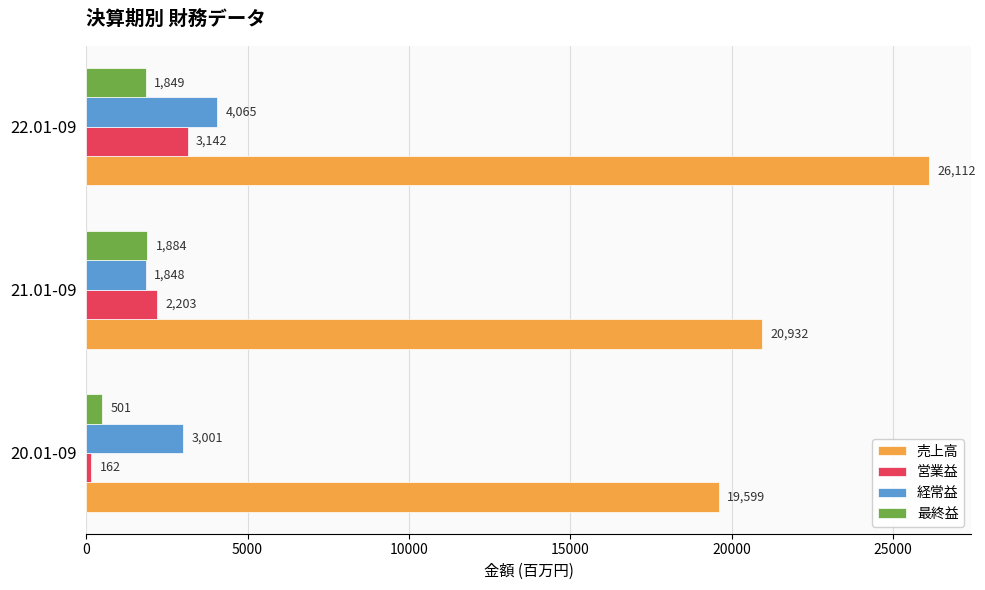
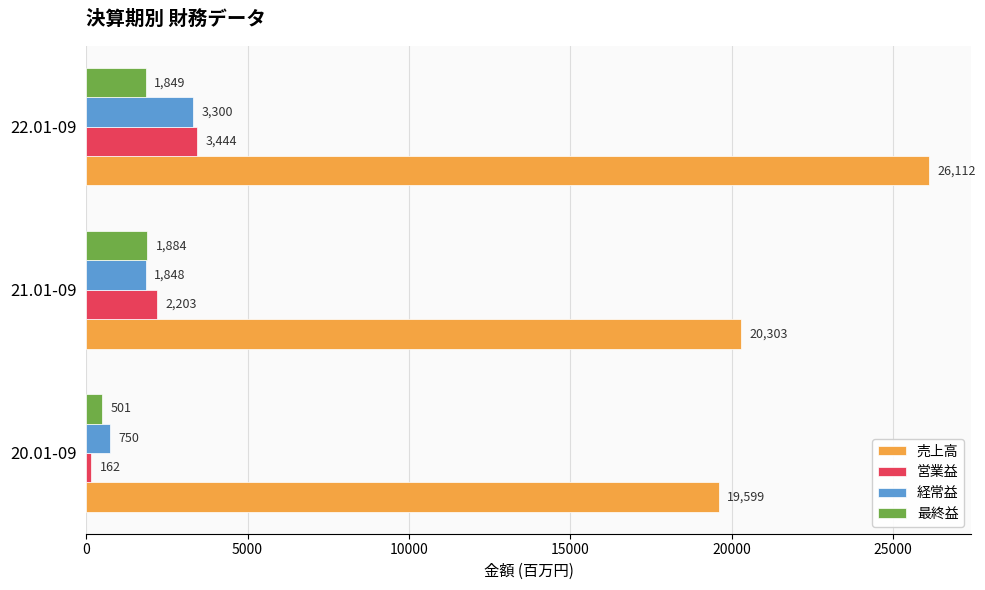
  {
    "売上高": {
      "22.01-09": "26,112",
-     "21.01-09": "20,932",
+     "21.01-09": "20,303",
      "20.01-09": "19,599"
    },
    "営業益": {
-     "22.01-09": "3,142",
+     "22.01-09": "3,444",
      "21.01-09": "2,203",
      "20.01-09": "162"
    },
    "経常益": {
-     "22.01-09": "4,065",
+     "22.01-09": "3,300",
      "21.01-09": "1,848",
-     "20.01-09": "3,001"
+     "20.01-09": "750"
    },
    "最終益": {
      "22.01-09": "1,849",
      "21.01-09": "1,884",
      "20.01-09": "501"
    }
  }
